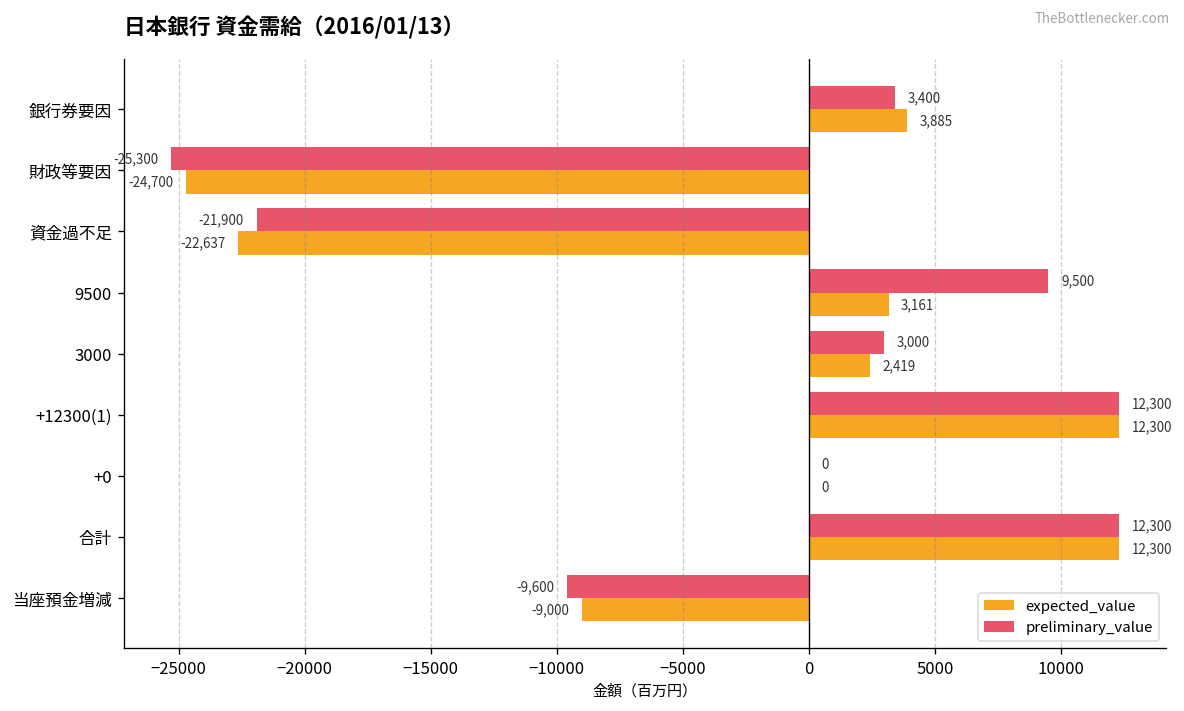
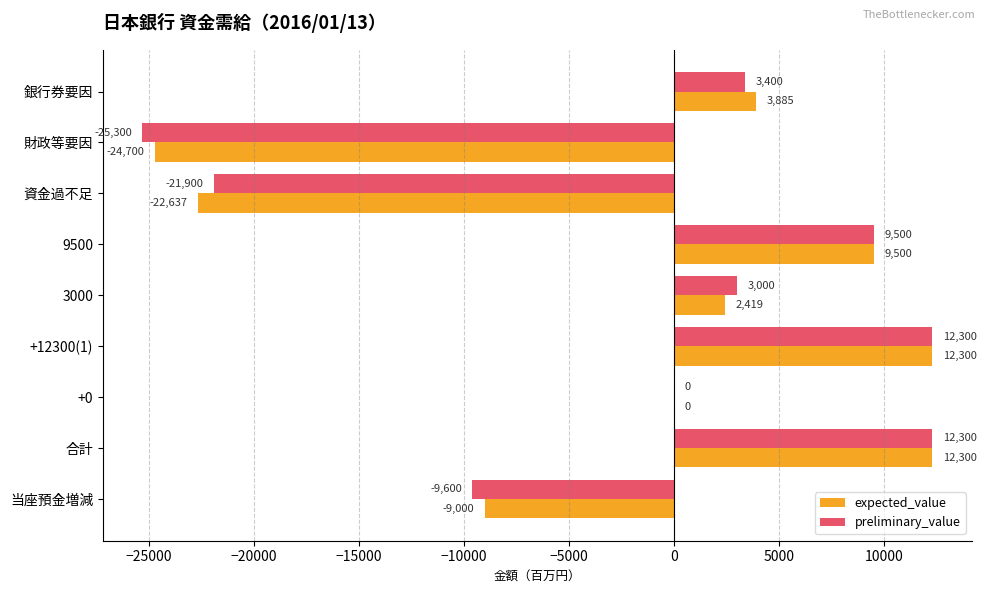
  {
    "expected_value": {
      "銀行券要因": "3,885",
      "財政等要因": "-24,700",
      "資金過不足": "-22,637",
-     "9500": "3,161",
+     "9500": "9,500",
      "3000": "2,419",
      "+12300(1)": "12,300",
      "+0": "0",
      "合計": "12,300",
      "当座預金増減": "-9,000"
    },
    "preliminary_value": {
      "銀行券要因": "3,400",
      "財政等要因": "-25,300",
      "資金過不足": "-21,900",
      "9500": "9,500",
      "3000": "3,000",
      "+12300(1)": "12,300",
      "+0": "0",
      "合計": "12,300",
      "当座預金増減": "-9,600"
    }
  }
